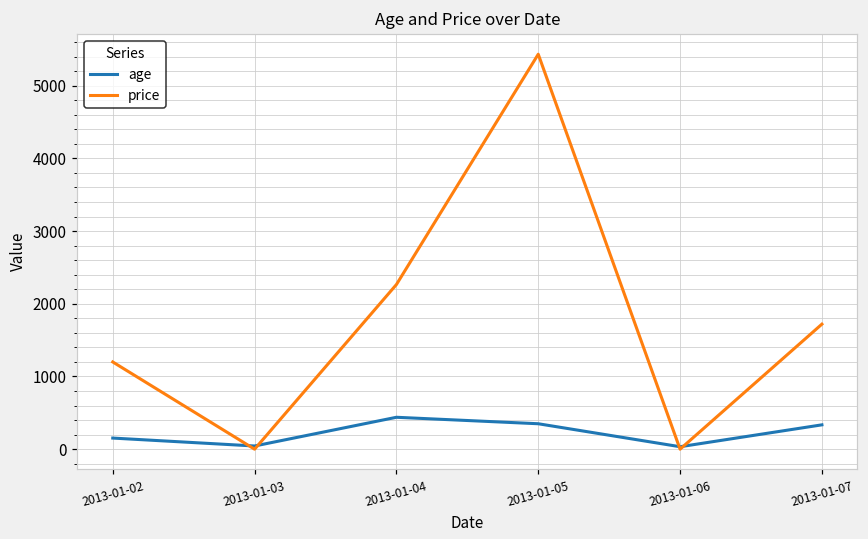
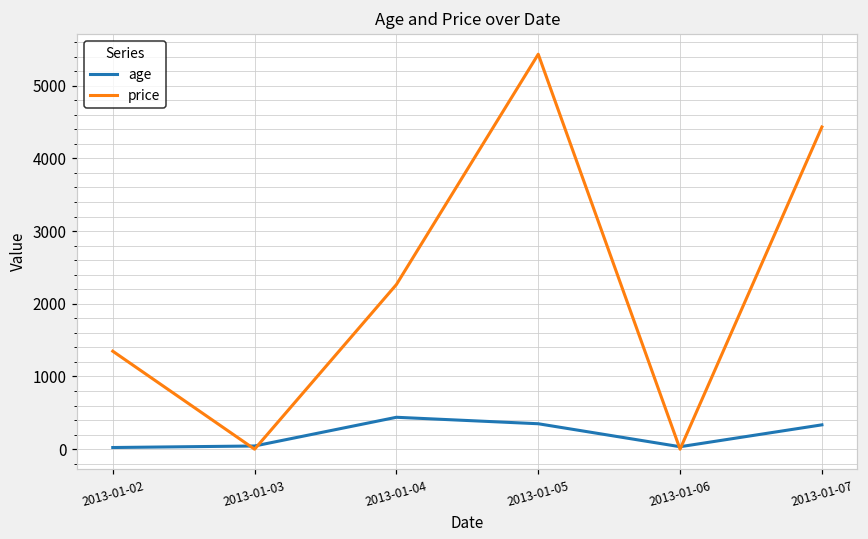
  {
    "age": {
-     "2013-01-02": 200,
+     "2013-01-02": 0,
      "2013-01-03": 0,
      "2013-01-04": 400,
      "2013-01-05": 400,
      "2013-01-07": 300
    },
    "price": {
-     "2013-01-02": 1200,
+     "2013-01-02": 1300,
      "2013-01-03": 0,
      "2013-01-04": 2300,
      "2013-01-05": 5400,
-     "2013-01-07": 1700
+     "2013-01-07": 4400
    }
  }
